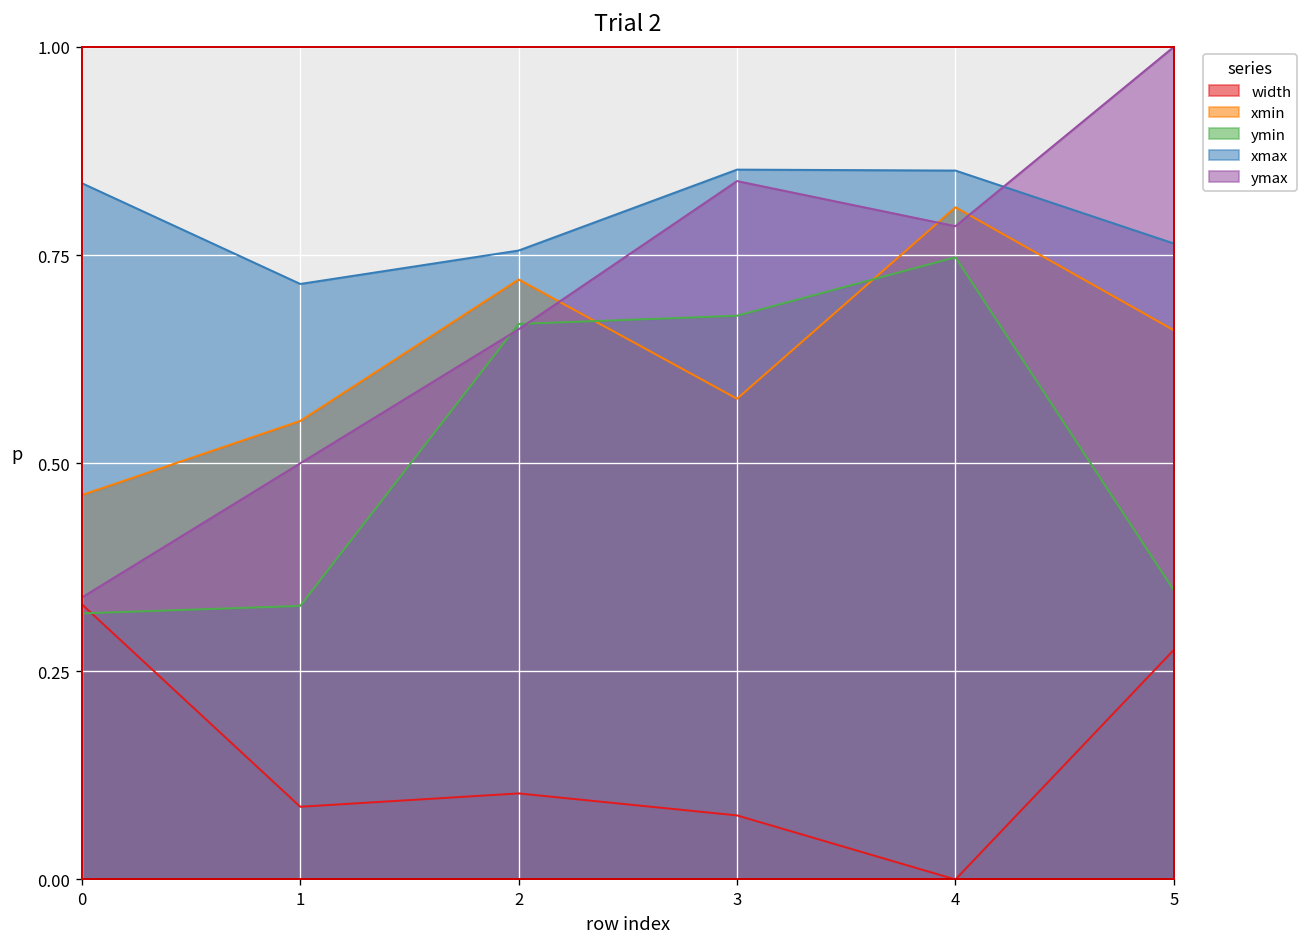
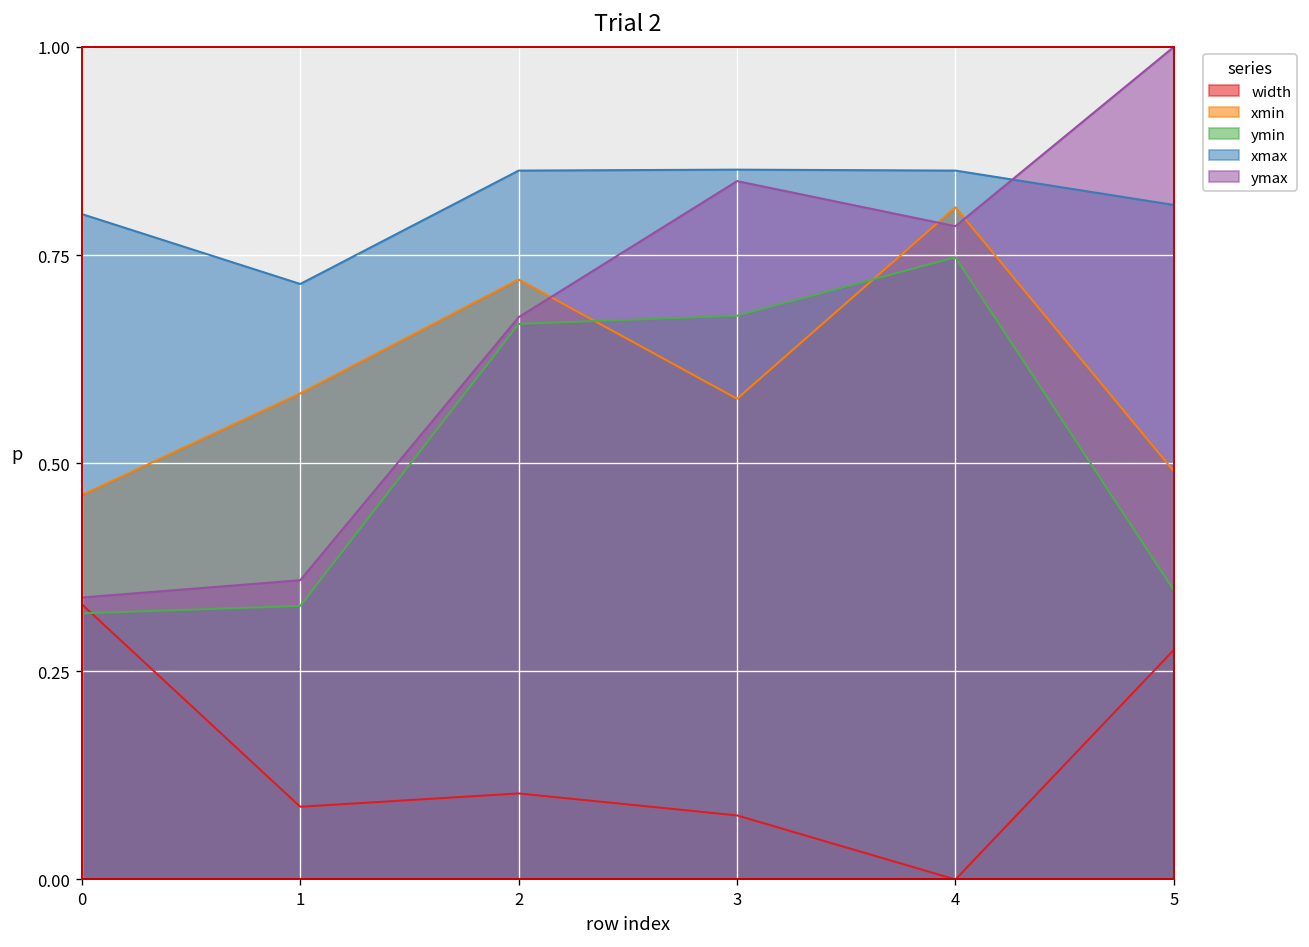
  {
    "width": {
      "0": 0.33,
      "1": 0.09,
      "2": 0.10,
      "3": 0.08,
      "4": 0.00,
      "5": 0.28
    },
    "xmin": {
      "0": 0.46,
-     "1": 0.55,
+     "1": 0.58,
      "2": 0.72,
      "3": 0.58,
      "4": 0.81,
-     "5": 0.66
+     "5": 0.49
    },
    "ymin": {
      "0": 0.32,
      "1": 0.33,
      "2": 0.67,
      "3": 0.68,
      "4": 0.75,
      "5": 0.35
    },
    "xmax": {
-     "0": 0.84,
+     "0": 0.80,
      "1": 0.72,
-     "2": 0.76,
+     "2": 0.85,
      "3": 0.85,
      "4": 0.85,
-     "5": 0.76
+     "5": 0.81
    },
    "ymax": {
      "0": 0.34,
-     "1": 0.50,
-     "2": 0.66,
+     "1": 0.36,
+     "2": 0.68,
      "3": 0.84,
      "4": 0.78,
      "5": 1.00
    }
  }
